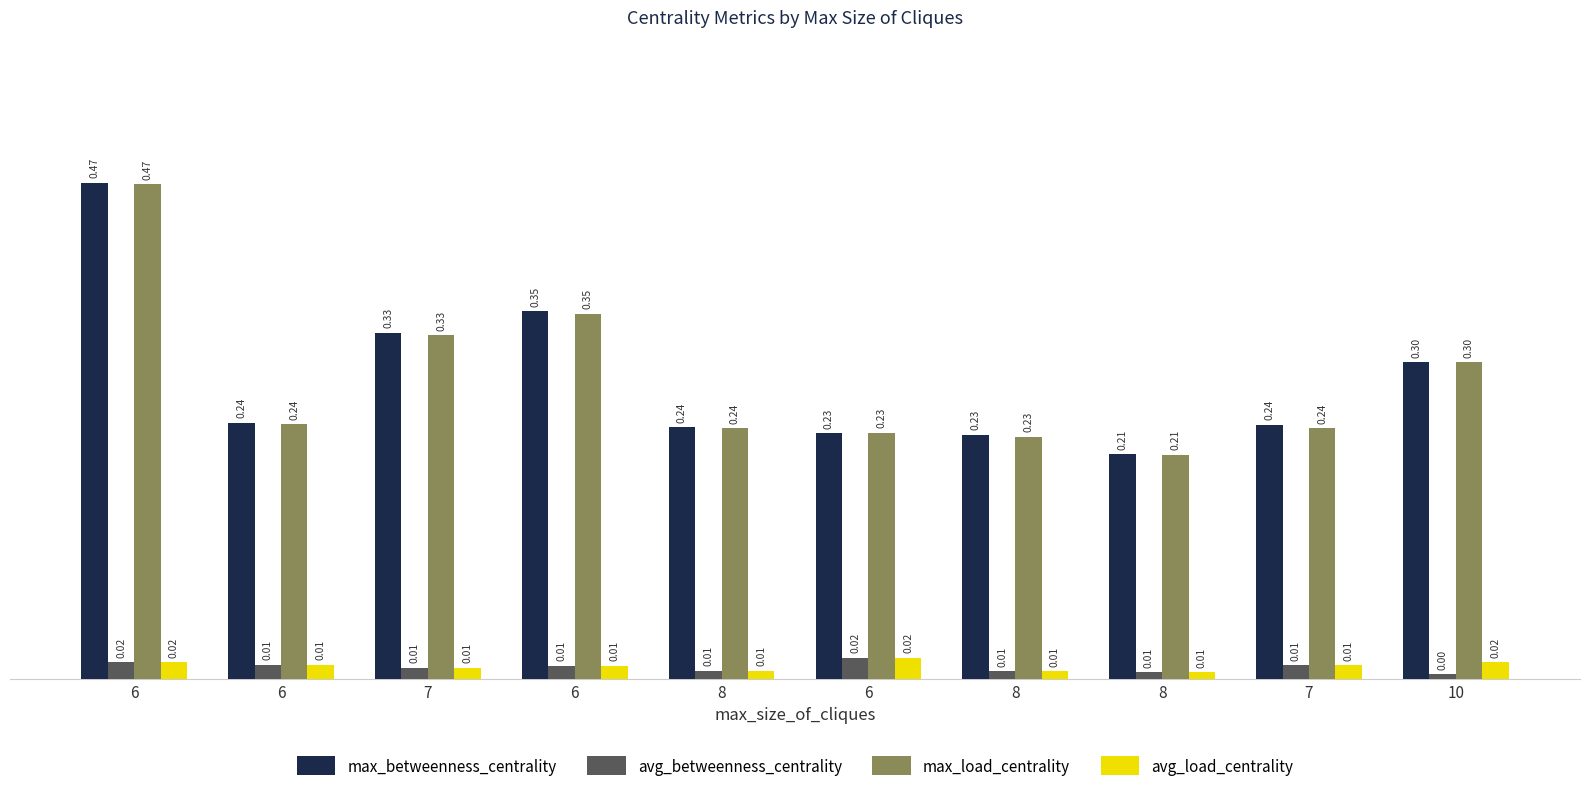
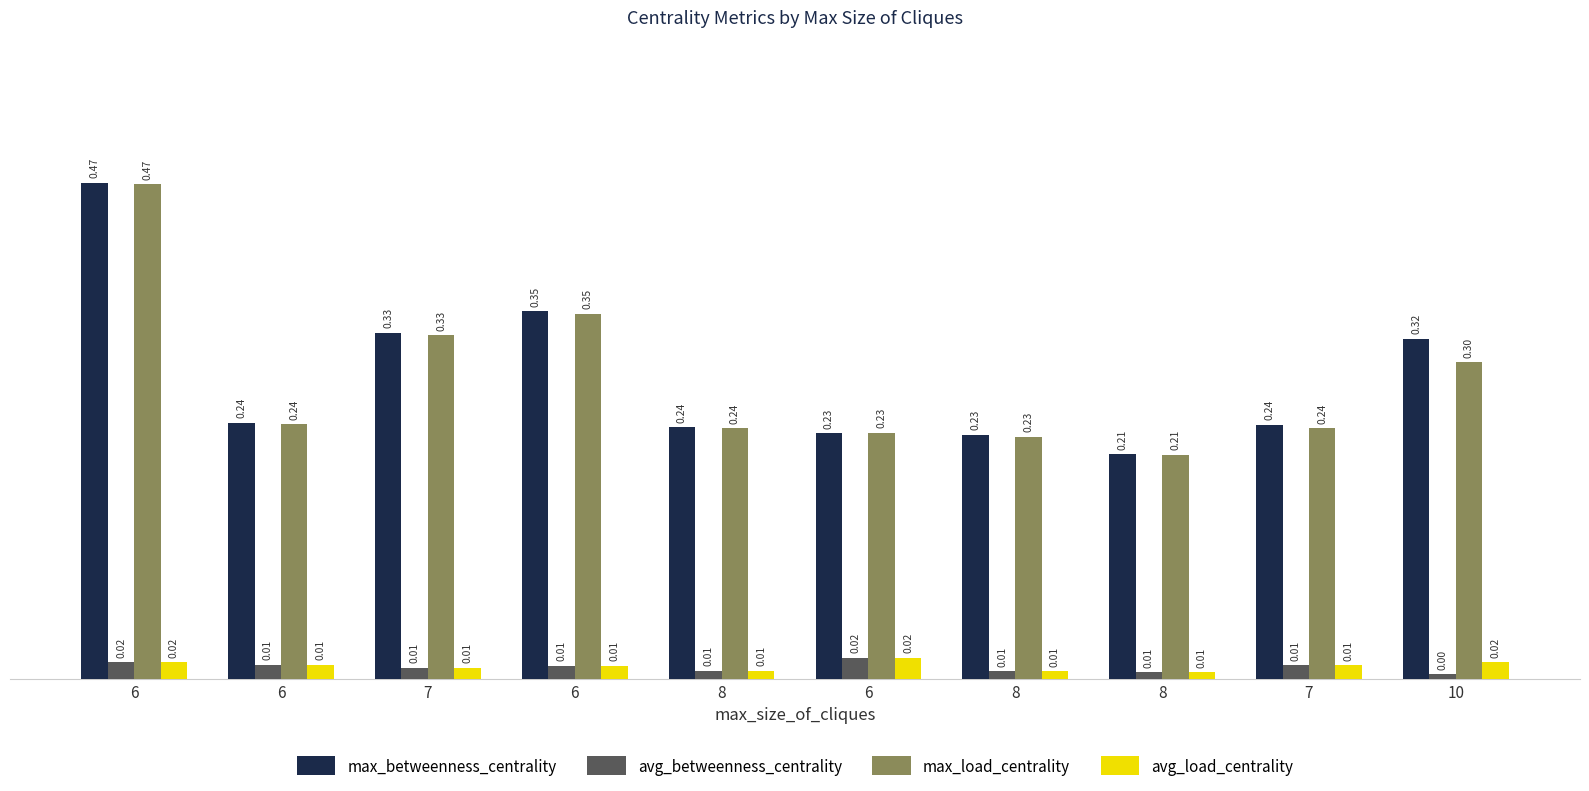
  {
    "max_betweenness_centrality": {
-     "10": 0.30
+     "10": 0.32
    },
    "avg_betweenness_centrality": {
      "10": 0.00
    },
    "max_load_centrality": {
      "10": 0.30
    },
    "avg_load_centrality": {
      "10": 0.02
    }
  }
